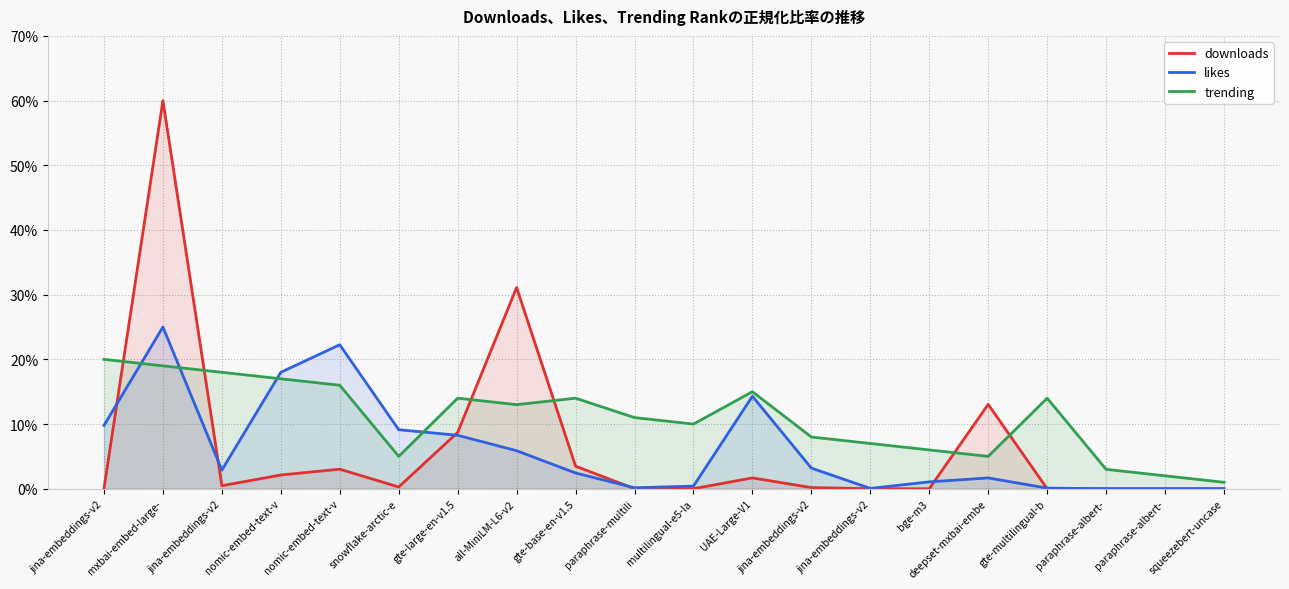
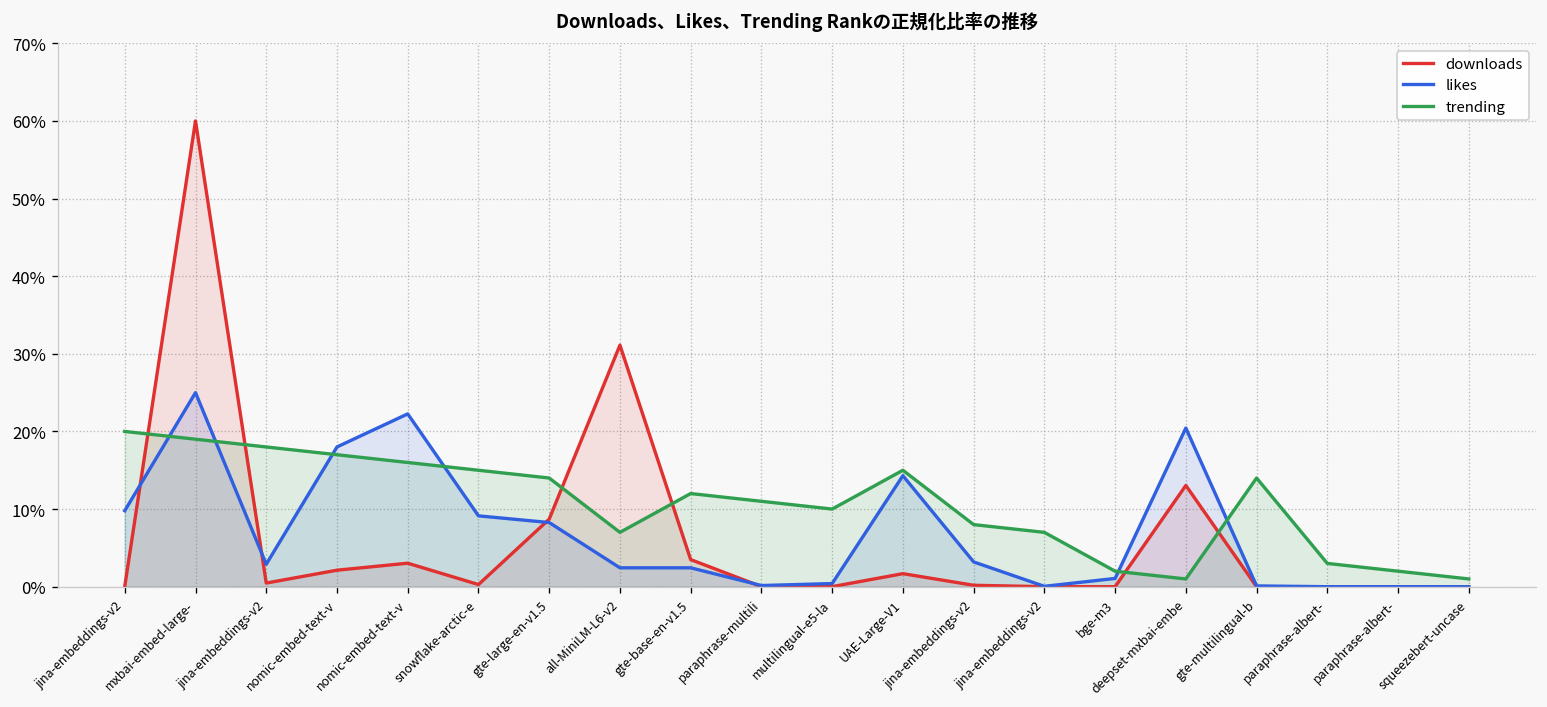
  {
    "downloads": {
      "mxbai-embed-large-": "60%",
      "snowflake-arctic-e": "0%",
      "gte-large-en-v1.5": "9%",
      "all-MiniLM-L6-v2": "31%",
      "gte-base-en-v1.5": "3%",
      "multilingual-e5-la": "0%",
      "UAE-Large-V1": "2%",
      "bge-m3": "0%",
      "deepset-mxbai-embe": "13%"
    },
    "likes": {
      "mxbai-embed-large-": "25%",
      "snowflake-arctic-e": "9%",
      "gte-large-en-v1.5": "8%",
-     "all-MiniLM-L6-v2": "6%",
+     "all-MiniLM-L6-v2": "2%",
      "gte-base-en-v1.5": "2%",
      "multilingual-e5-la": "0%",
      "UAE-Large-V1": "14%",
      "bge-m3": "1%",
-     "deepset-mxbai-embe": "2%"
+     "deepset-mxbai-embe": "20%"
    },
    "trending": {
      "mxbai-embed-large-": "19%",
-     "snowflake-arctic-e": "5%",
+     "snowflake-arctic-e": "15%",
      "gte-large-en-v1.5": "14%",
-     "all-MiniLM-L6-v2": "13%",
-     "gte-base-en-v1.5": "14%",
+     "all-MiniLM-L6-v2": "7%",
+     "gte-base-en-v1.5": "12%",
      "paraphrase-multili": "11%",
      "multilingual-e5-la": "10%",
      "UAE-Large-V1": "15%",
-     "bge-m3": "6%",
-     "deepset-mxbai-embe": "5%",
+     "bge-m3": "2%",
+     "deepset-mxbai-embe": "1%",
      "gte-multilingual-b": "14%",
      "squeezebert-uncase": "1%"
    }
  }
